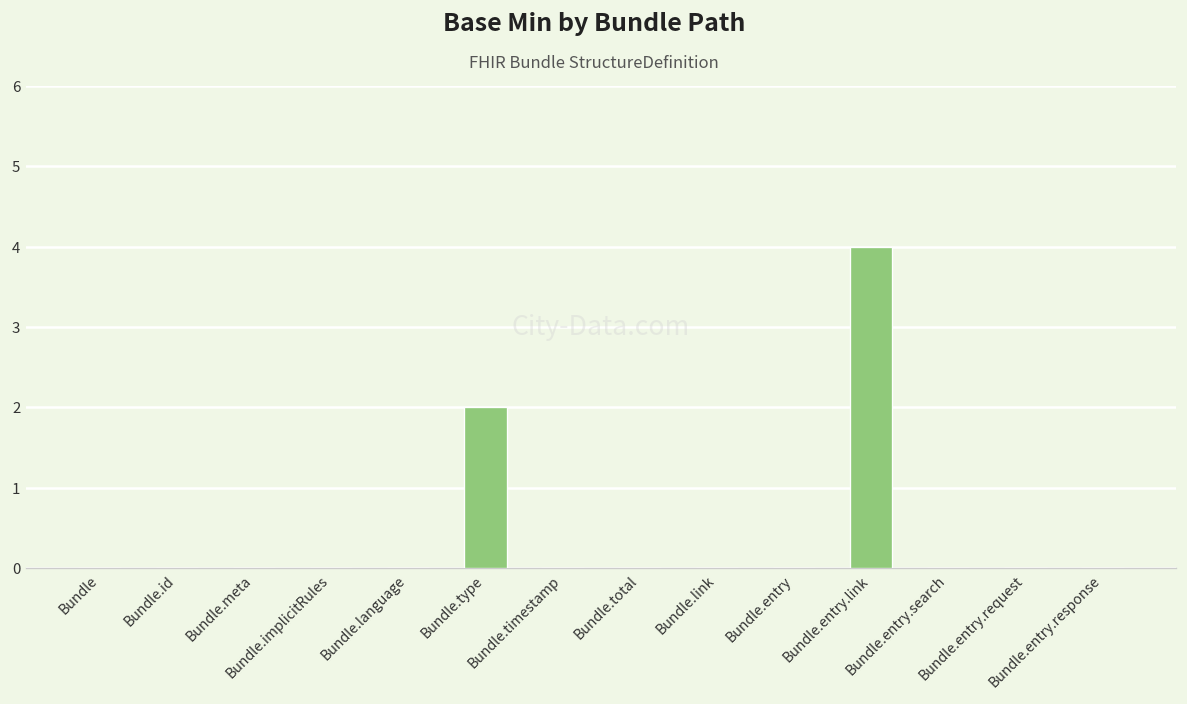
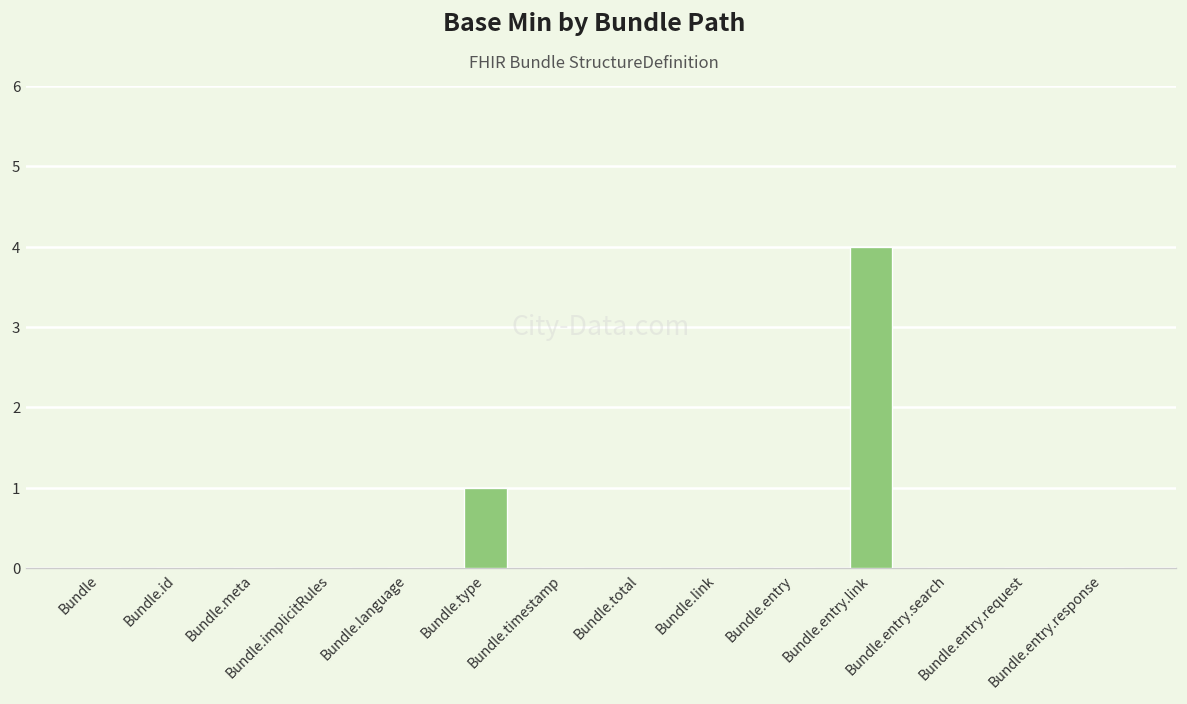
  {
    "Bundle": 0,
    "Bundle.id": 0,
    "Bundle.meta": 0,
    "Bundle.implicitRules": 0,
    "Bundle.language": 0,
-   "Bundle.type": 2,
+   "Bundle.type": 1,
    "Bundle.timestamp": 0,
    "Bundle.total": 0,
    "Bundle.link": 0,
    "Bundle.entry": 0,
    "Bundle.entry.link": 4,
    "Bundle.entry.search": 0,
    "Bundle.entry.request": 0,
    "Bundle.entry.response": 0
  }
